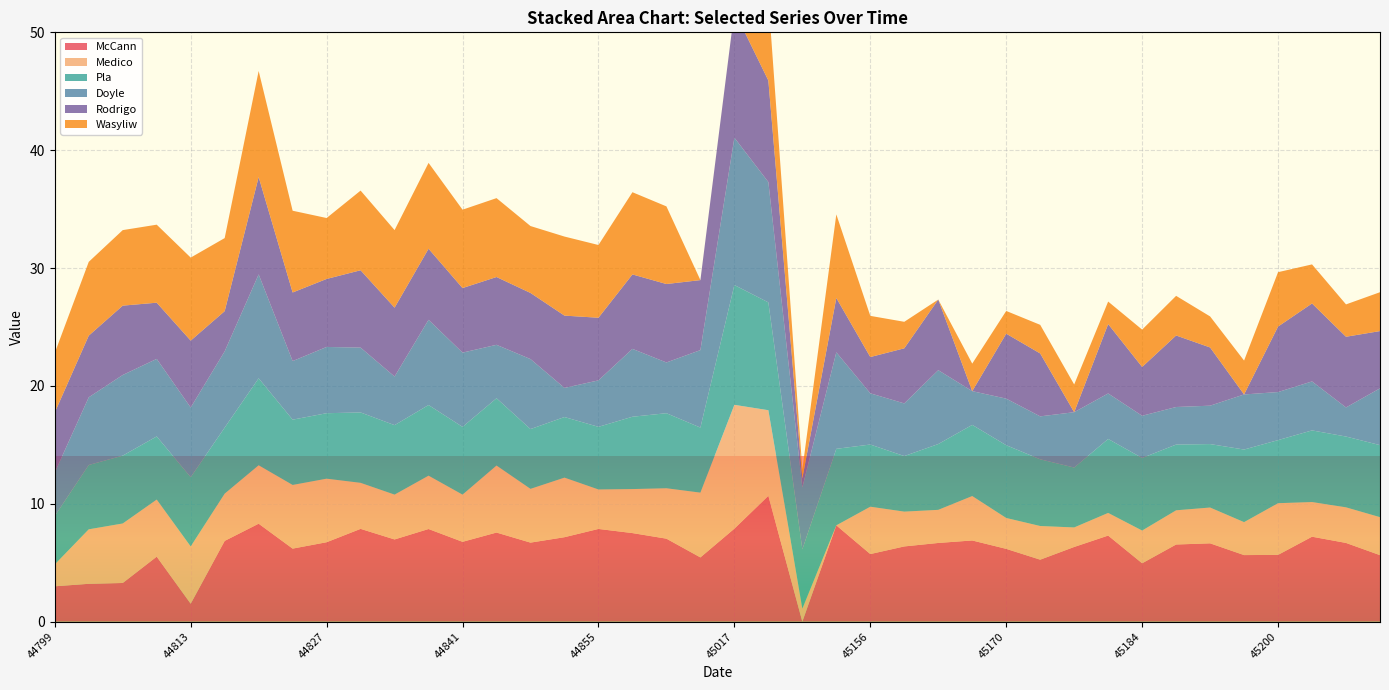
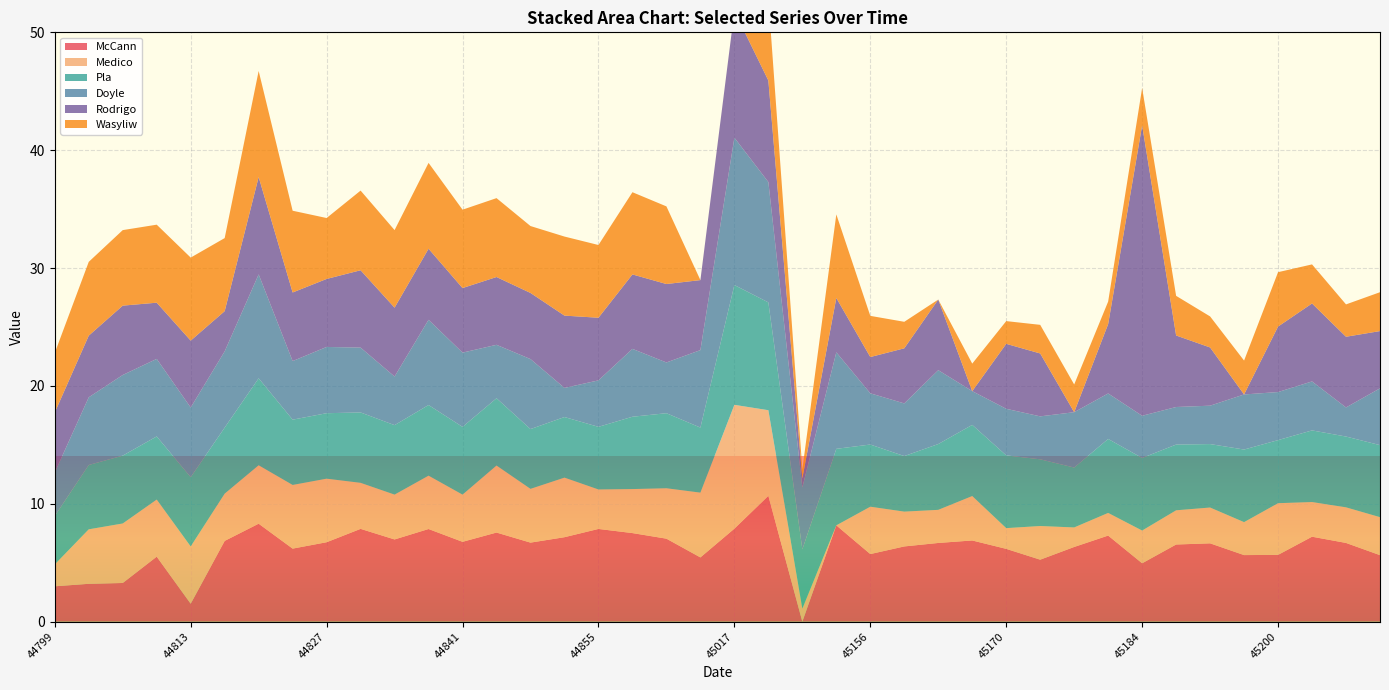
  {
    "McCann": {
      "44799": 3.0,
      "44813": 1.5,
      "44827": 6.7,
      "44841": 6.8,
      "44855": 7.9,
      "45017": 7.9,
      "45156": 5.7,
      "45170": 6.2,
      "45184": 5.0,
      "45200": 5.7
    },
    "Medico": {
      "44799": 1.9,
      "44813": 4.9,
      "44827": 5.4,
      "44841": 4.0,
      "44855": 3.3,
      "45017": 10.5,
      "45156": 4.0,
-     "45170": 2.6,
+     "45170": 1.8,
      "45184": 2.8,
      "45200": 4.4
    },
    "Rodrigo": {
      "44799": 5.1,
      "44813": 5.7,
      "44827": 5.8,
      "44841": 5.5,
      "44855": 5.3,
      "45156": 3.1,
      "45170": 5.5,
-     "45184": 4.1,
+     "45184": 24.6,
      "45200": 5.6
    },
    "Wasyliw": {
      "44799": 5.0,
      "44813": 7.0,
      "44827": 5.2,
      "44841": 6.6,
      "44855": 6.2,
      "45156": 3.5,
      "45170": 1.9,
      "45184": 3.2,
      "45200": 4.6
    }
  }
